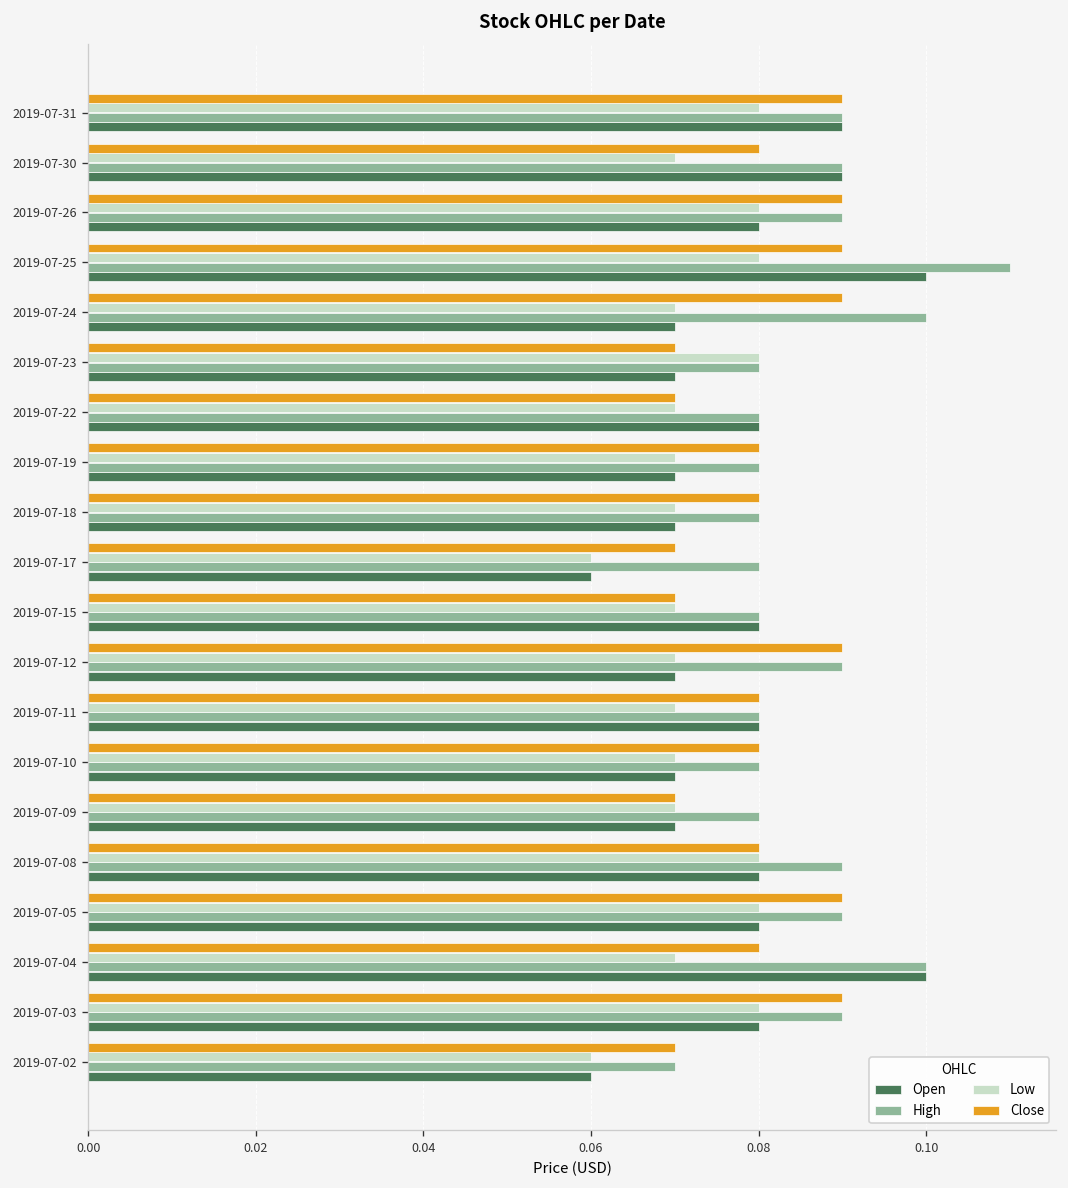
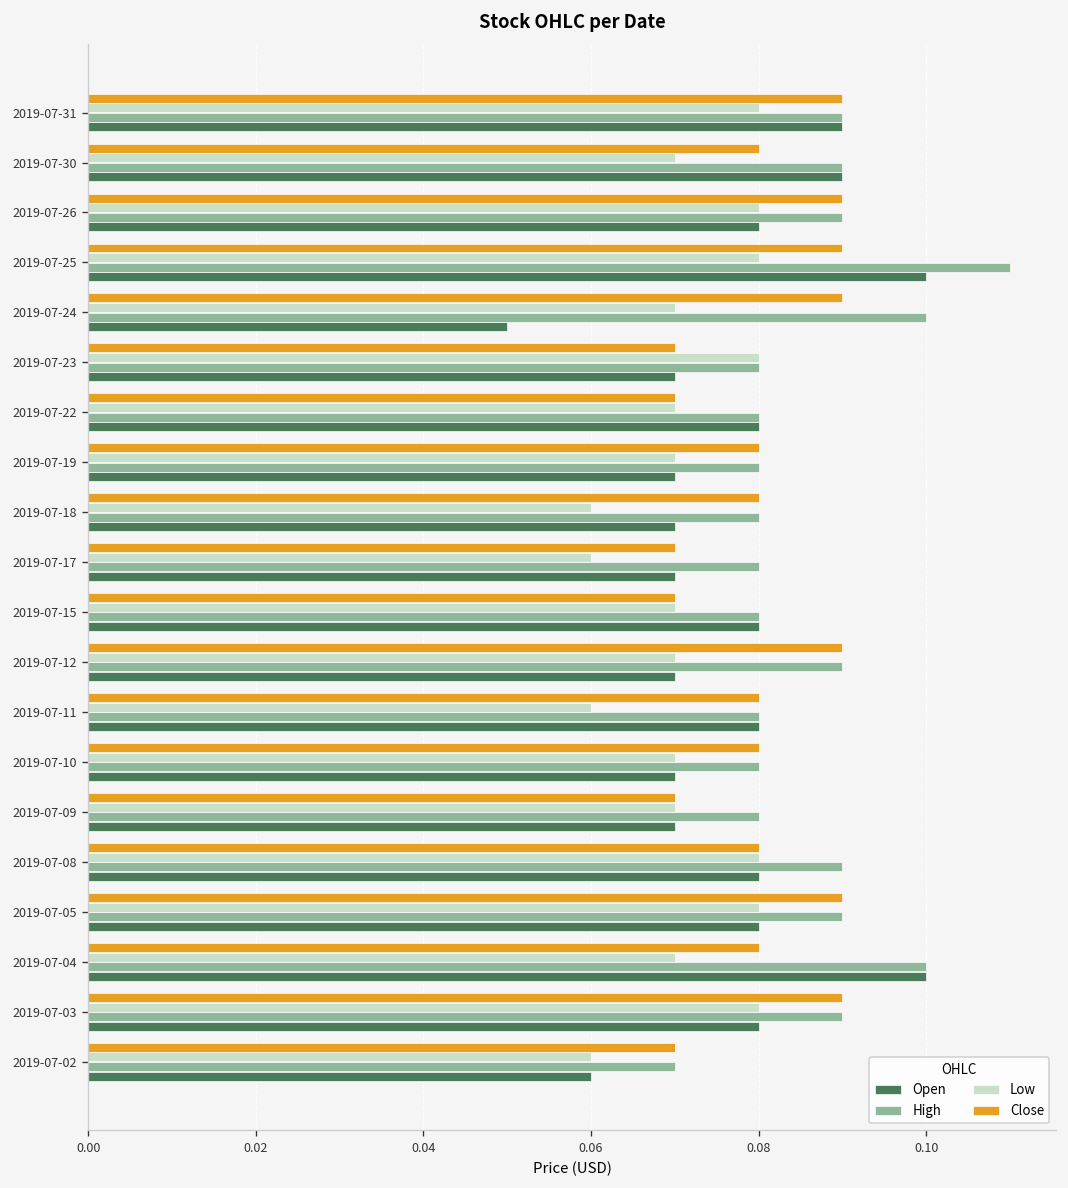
  {
    "Open": {
      "2019-07-31": 0.09,
      "2019-07-30": 0.09,
      "2019-07-26": 0.08,
      "2019-07-25": 0.10,
-     "2019-07-24": 0.07,
+     "2019-07-24": 0.05,
      "2019-07-23": 0.07,
      "2019-07-22": 0.08,
      "2019-07-19": 0.07,
      "2019-07-18": 0.07,
-     "2019-07-17": 0.06,
+     "2019-07-17": 0.07,
      "2019-07-15": 0.08,
      "2019-07-12": 0.07,
      "2019-07-11": 0.08,
      "2019-07-10": 0.07,
      "2019-07-09": 0.07,
      "2019-07-08": 0.08,
      "2019-07-05": 0.08,
      "2019-07-04": 0.10,
      "2019-07-03": 0.08,
      "2019-07-02": 0.06
    },
    "High": {
      "2019-07-31": 0.09,
      "2019-07-30": 0.09,
      "2019-07-26": 0.09,
      "2019-07-25": 0.11,
      "2019-07-24": 0.10,
      "2019-07-23": 0.08,
      "2019-07-22": 0.08,
      "2019-07-19": 0.08,
      "2019-07-18": 0.08,
      "2019-07-17": 0.08,
      "2019-07-15": 0.08,
      "2019-07-12": 0.09,
      "2019-07-11": 0.08,
      "2019-07-10": 0.08,
      "2019-07-09": 0.08,
      "2019-07-08": 0.09,
      "2019-07-05": 0.09,
      "2019-07-04": 0.10,
      "2019-07-03": 0.09,
      "2019-07-02": 0.07
    },
    "Low": {
      "2019-07-31": 0.08,
      "2019-07-30": 0.07,
      "2019-07-26": 0.08,
      "2019-07-25": 0.08,
      "2019-07-24": 0.07,
      "2019-07-23": 0.08,
      "2019-07-22": 0.07,
      "2019-07-19": 0.07,
-     "2019-07-18": 0.07,
+     "2019-07-18": 0.06,
      "2019-07-17": 0.06,
      "2019-07-15": 0.07,
      "2019-07-12": 0.07,
-     "2019-07-11": 0.07,
+     "2019-07-11": 0.06,
      "2019-07-10": 0.07,
      "2019-07-09": 0.07,
      "2019-07-08": 0.08,
      "2019-07-05": 0.08,
      "2019-07-04": 0.07,
      "2019-07-03": 0.08,
      "2019-07-02": 0.06
    },
    "Close": {
      "2019-07-31": 0.09,
      "2019-07-30": 0.08,
      "2019-07-26": 0.09,
      "2019-07-25": 0.09,
      "2019-07-24": 0.09,
      "2019-07-23": 0.07,
      "2019-07-22": 0.07,
      "2019-07-19": 0.08,
      "2019-07-18": 0.08,
      "2019-07-17": 0.07,
      "2019-07-15": 0.07,
      "2019-07-12": 0.09,
      "2019-07-11": 0.08,
      "2019-07-10": 0.08,
      "2019-07-09": 0.07,
      "2019-07-08": 0.08,
      "2019-07-05": 0.09,
      "2019-07-04": 0.08,
      "2019-07-03": 0.09,
      "2019-07-02": 0.07
    }
  }
